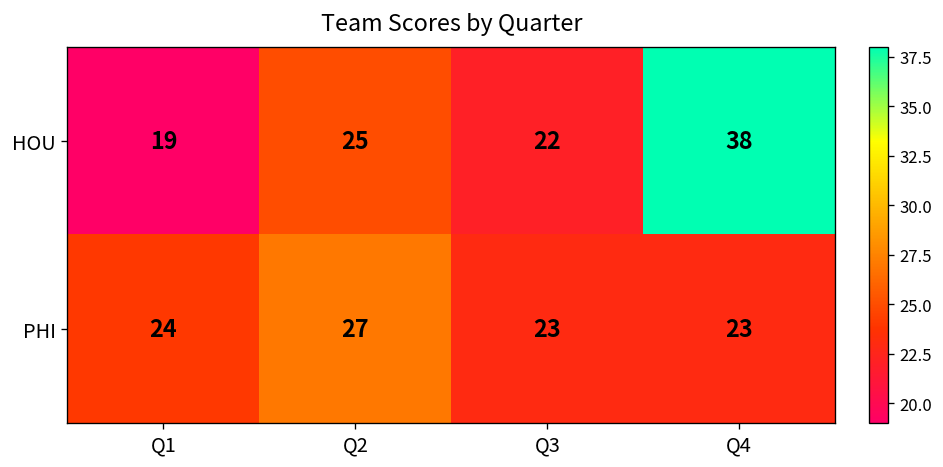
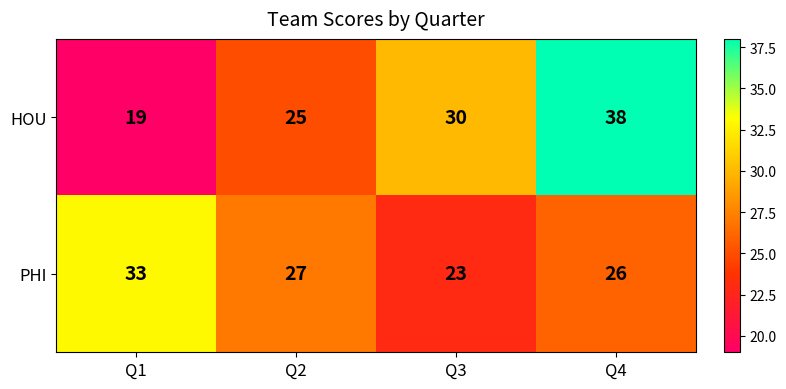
  {
    "HOU": {
      "Q1": 19,
      "Q2": 25,
-     "Q3": 22,
+     "Q3": 30,
      "Q4": 38
    },
    "PHI": {
-     "Q1": 24,
+     "Q1": 33,
      "Q2": 27,
      "Q3": 23,
-     "Q4": 23
+     "Q4": 26
    }
  }
